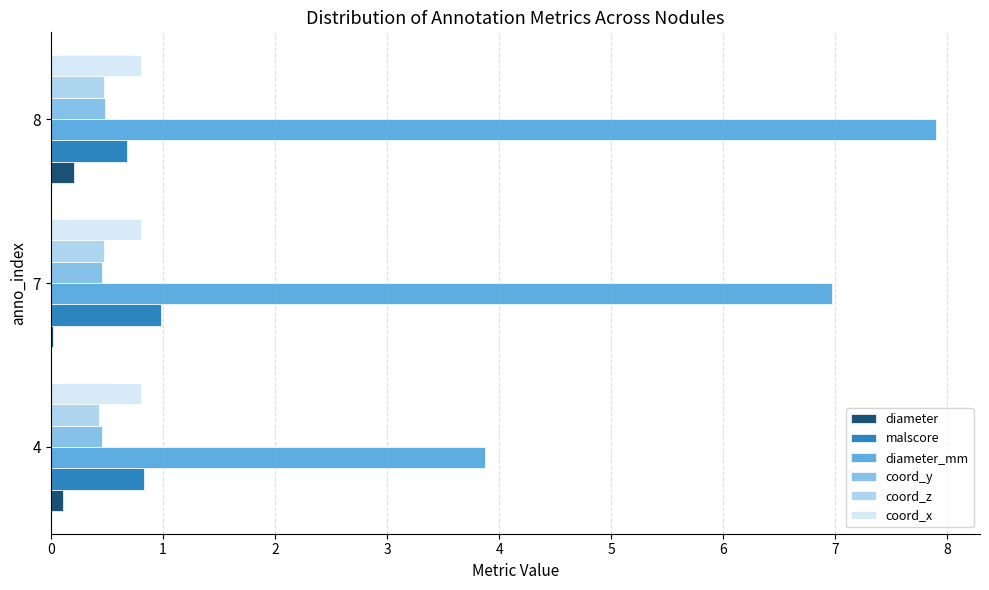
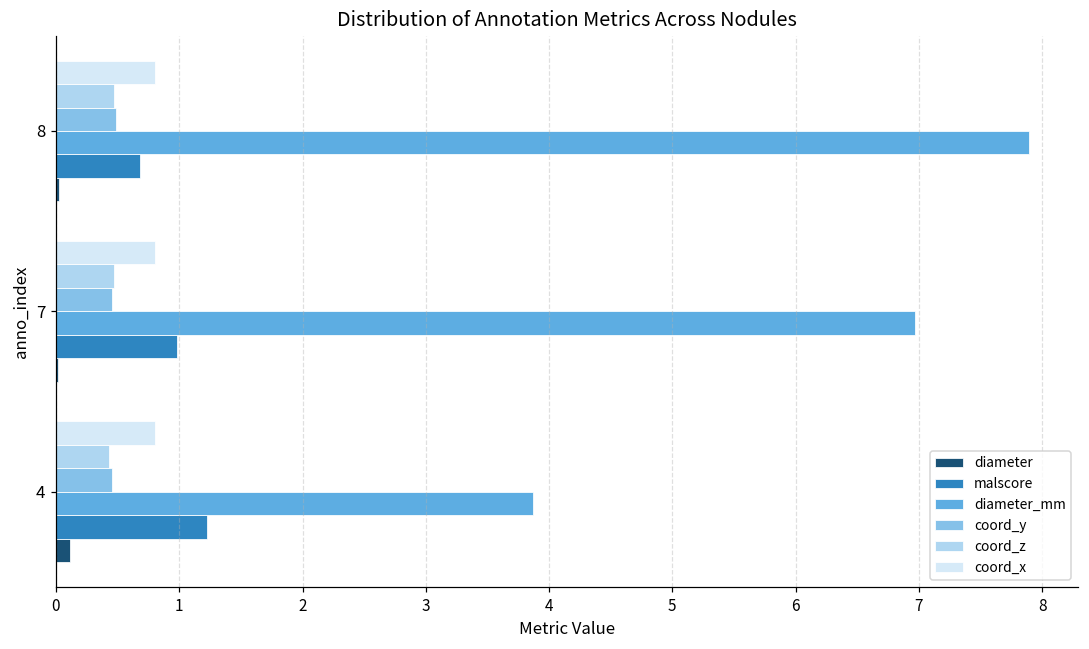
  {
    "diameter": {
-     "8": 0.21,
+     "8": 0.02,
      "4": 0.11
    },
    "malscore": {
      "8": 0.68,
      "7": 0.99,
-     "4": 0.83
+     "4": 1.23
    }
  }
